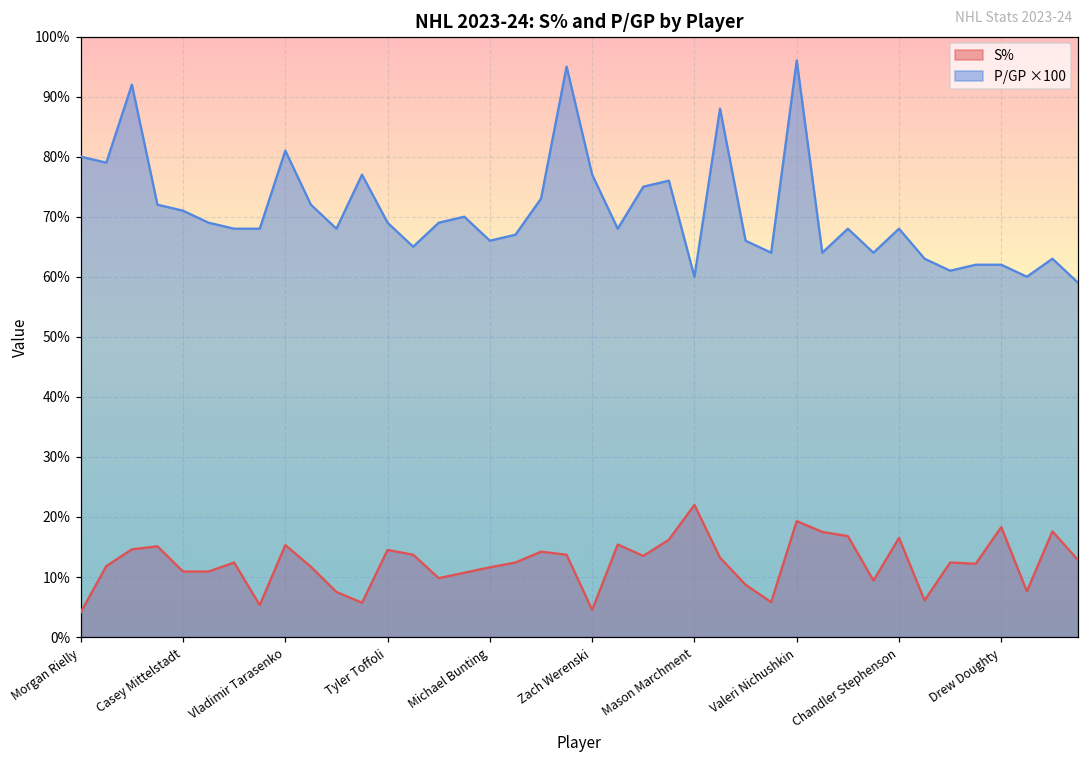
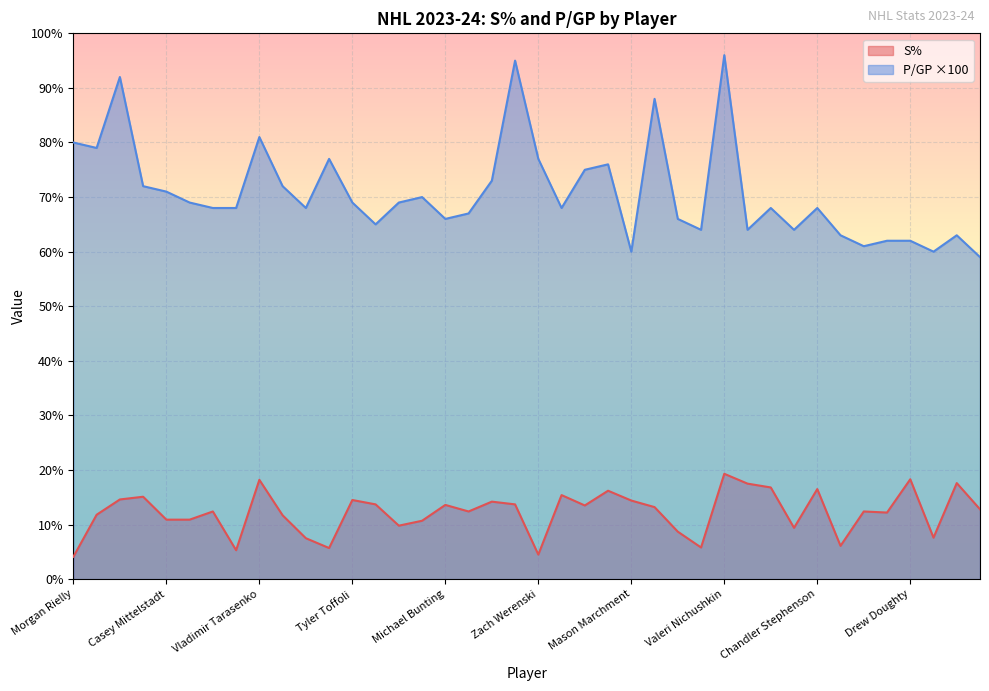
  {
    "S%": {
      "Morgan Rielly": "4%",
      "Casey Mittelstadt": "11%",
-     "Vladimir Tarasenko": "15%",
+     "Vladimir Tarasenko": "18%",
      "Tyler Toffoli": "15%",
-     "Michael Bunting": "12%",
+     "Michael Bunting": "14%",
      "Zach Werenski": "5%",
-     "Mason Marchment": "22%",
+     "Mason Marchment": "14%",
      "Valeri Nichushkin": "19%",
      "Chandler Stephenson": "17%",
      "Drew Doughty": "18%"
    },
    "P/GP ×100": {
      "Morgan Rielly": "80%",
      "Casey Mittelstadt": "71%",
      "Vladimir Tarasenko": "81%",
      "Tyler Toffoli": "69%",
      "Michael Bunting": "66%",
      "Zach Werenski": "77%",
      "Mason Marchment": "60%",
      "Valeri Nichushkin": "96%",
      "Chandler Stephenson": "68%",
      "Drew Doughty": "62%"
    }
  }
